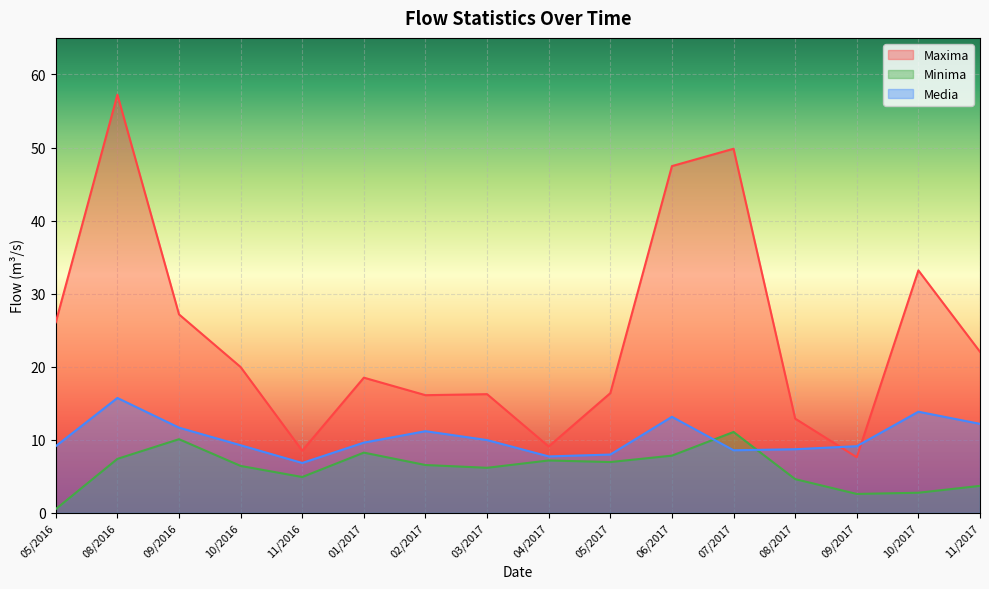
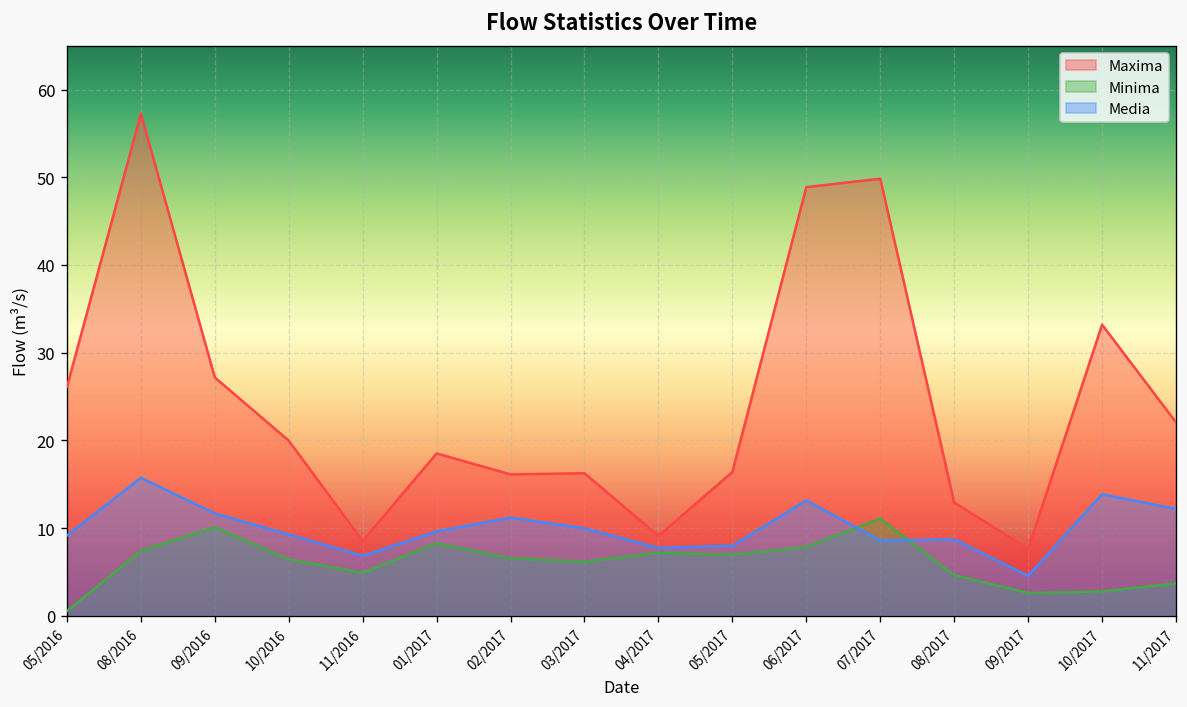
  {
    "Maxima": {
      "05/2016": 26,
      "08/2016": 57,
      "09/2016": 27,
      "10/2016": 20,
      "11/2016": 9,
      "01/2017": 19,
      "02/2017": 16,
      "03/2017": 16,
      "04/2017": 9,
      "05/2017": 16,
-     "06/2017": 47,
+     "06/2017": 49,
      "07/2017": 50,
      "08/2017": 13,
      "09/2017": 8,
      "10/2017": 33,
      "11/2017": 22
    },
    "Minima": {
      "05/2016": 1,
      "08/2016": 7,
      "09/2016": 10,
      "10/2016": 6,
      "11/2016": 5,
      "01/2017": 8,
      "02/2017": 7,
      "03/2017": 6,
      "04/2017": 7,
      "05/2017": 7,
      "06/2017": 8,
      "07/2017": 11,
      "08/2017": 5,
      "09/2017": 3,
      "10/2017": 3,
      "11/2017": 4
    },
    "Media": {
      "05/2016": 9,
      "08/2016": 16,
      "09/2016": 12,
      "10/2016": 9,
      "11/2016": 7,
      "01/2017": 10,
      "02/2017": 11,
      "03/2017": 10,
      "04/2017": 8,
      "05/2017": 8,
      "06/2017": 13,
      "07/2017": 9,
      "08/2017": 9,
-     "09/2017": 9,
+     "09/2017": 5,
      "10/2017": 14,
      "11/2017": 12
    }
  }
